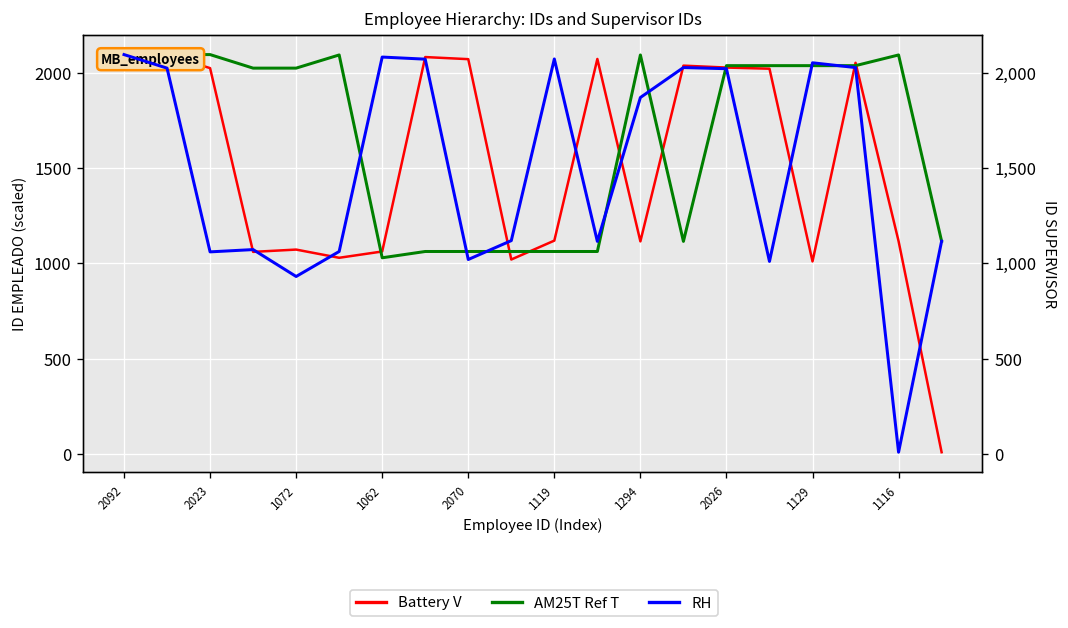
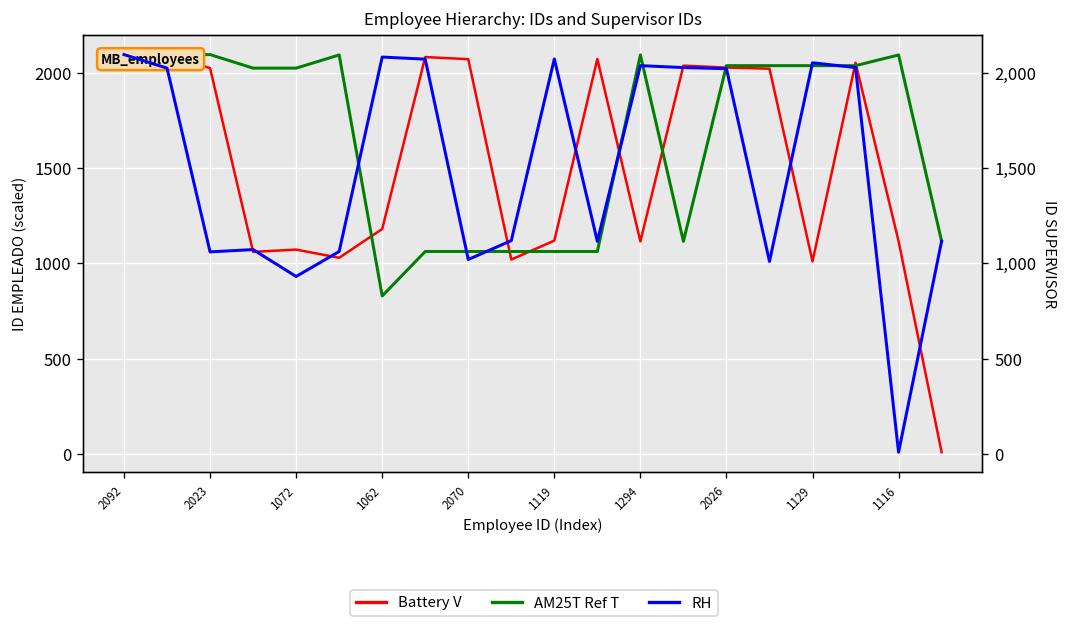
  {
    "Battery V": {
      "2023": "2020",
      "1072": "1070",
-     "1062": "1060",
+     "1062": "1180",
      "2070": "2070",
      "1119": "1120",
      "1294": "1120",
      "1129": "1010",
      "1116": "1120"
    },
    "AM25T Ref T": {
      "2023": "2090",
      "1072": "2020",
-     "1062": "1030",
+     "1062": "830",
      "2070": "1060",
      "1119": "1060",
      "1294": "2090",
      "1129": "2040",
      "1116": "2090"
    },
    "RH": {
      "2023": "1,060",
      "1072": "930",
      "1062": "2,080",
      "2070": "1,020",
      "1119": "2,070",
-     "1294": "1,870",
+     "1294": "2,040",
      "2026": "2,020",
      "1129": "2,050",
      "1116": "10"
    }
  }
